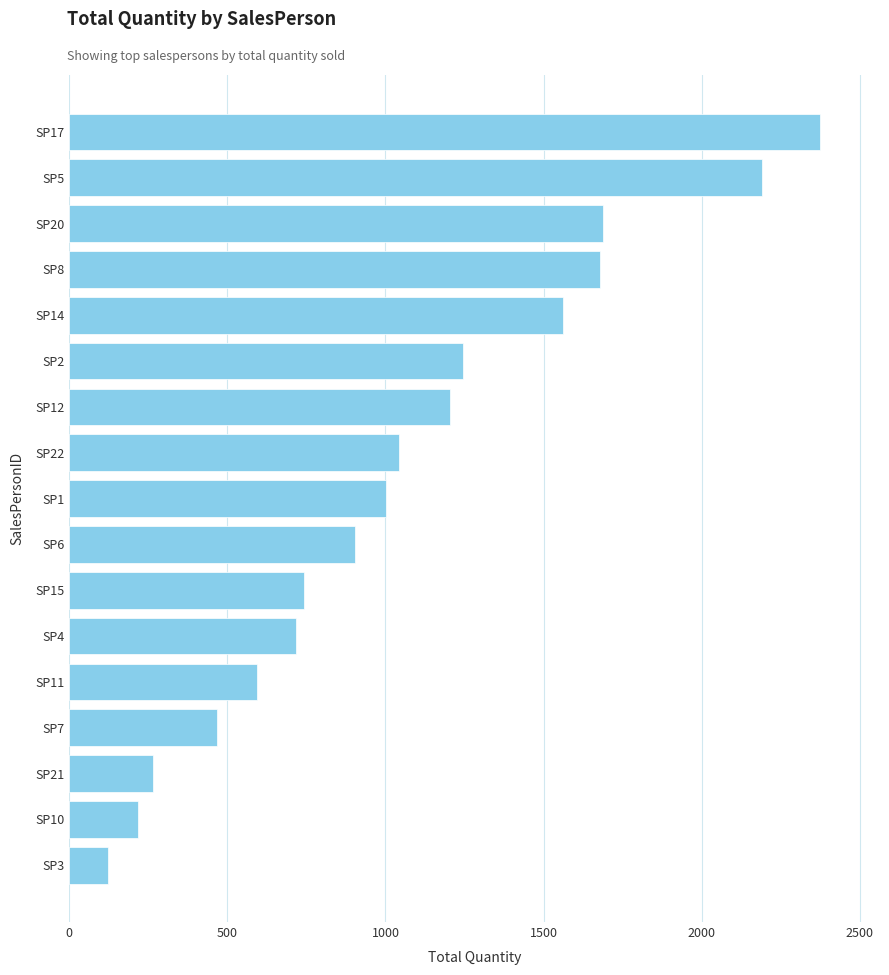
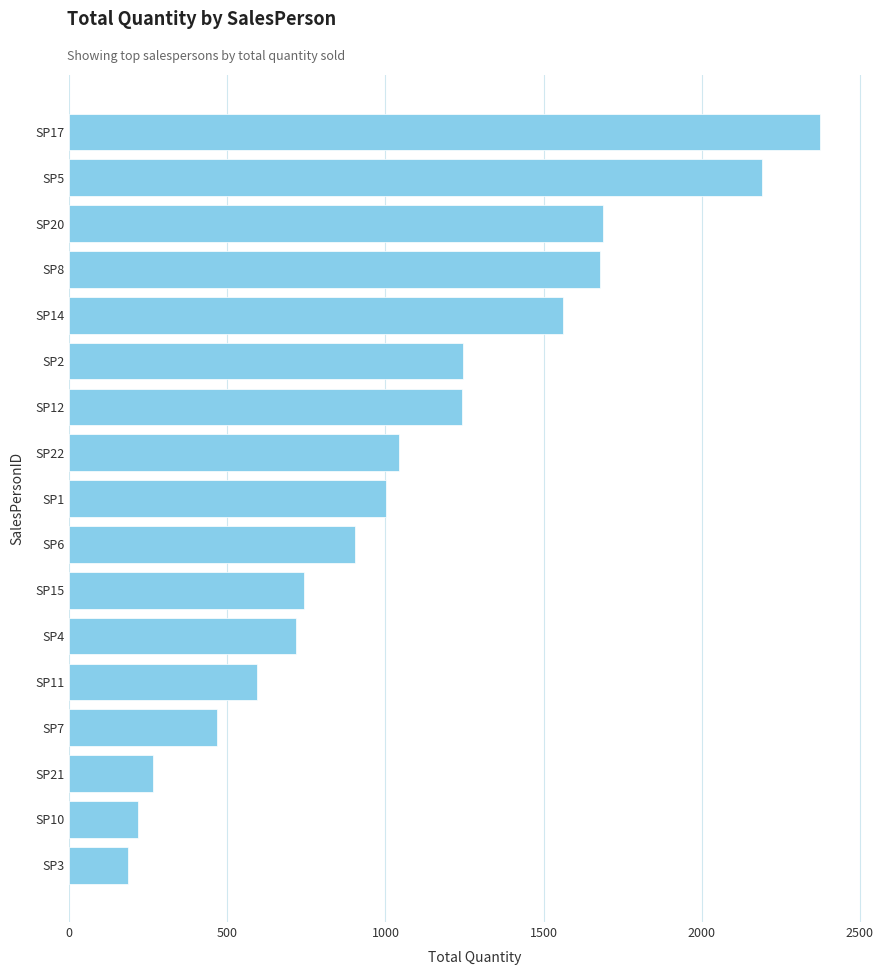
  {
    "SP17": 2370,
    "SP5": 2190,
    "SP20": 1690,
    "SP8": 1680,
    "SP14": 1560,
    "SP2": 1250,
-   "SP12": 1200,
+   "SP12": 1240,
    "SP22": 1040,
    "SP1": 1000,
    "SP6": 900,
    "SP15": 740,
    "SP4": 720,
    "SP11": 590,
    "SP7": 470,
    "SP21": 270,
    "SP10": 220,
-   "SP3": 120
+   "SP3": 190
  }
